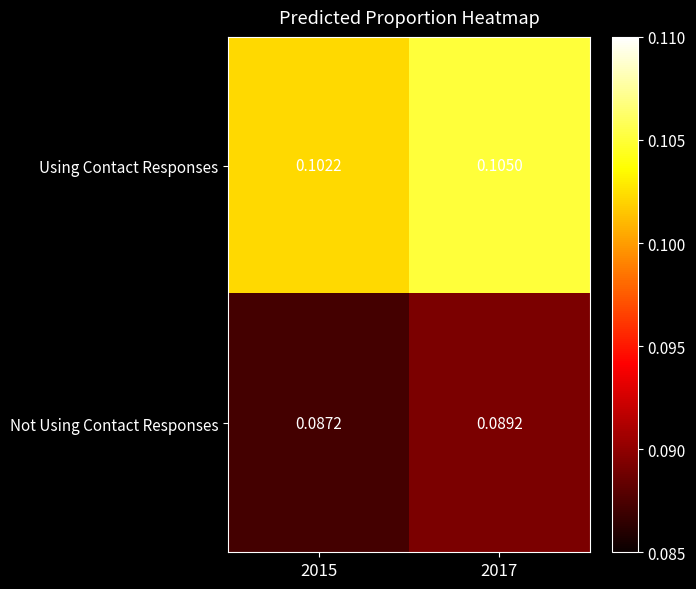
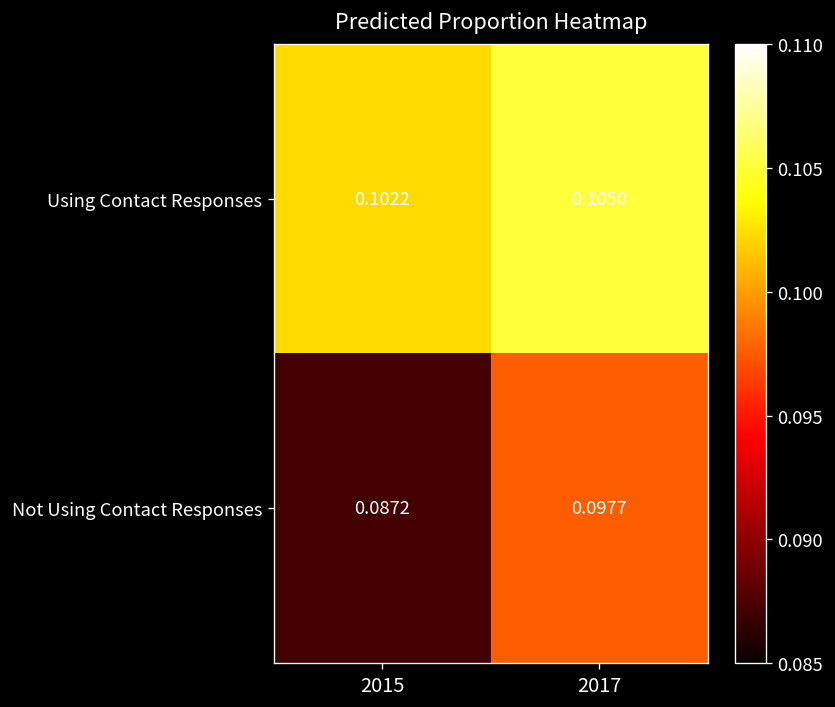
  {
    "Using Contact Responses": {
      "2015": 0.1022,
      "2017": 0.1050
    },
    "Not Using Contact Responses": {
      "2015": 0.0872,
-     "2017": 0.0892
+     "2017": 0.0977
    }
  }
